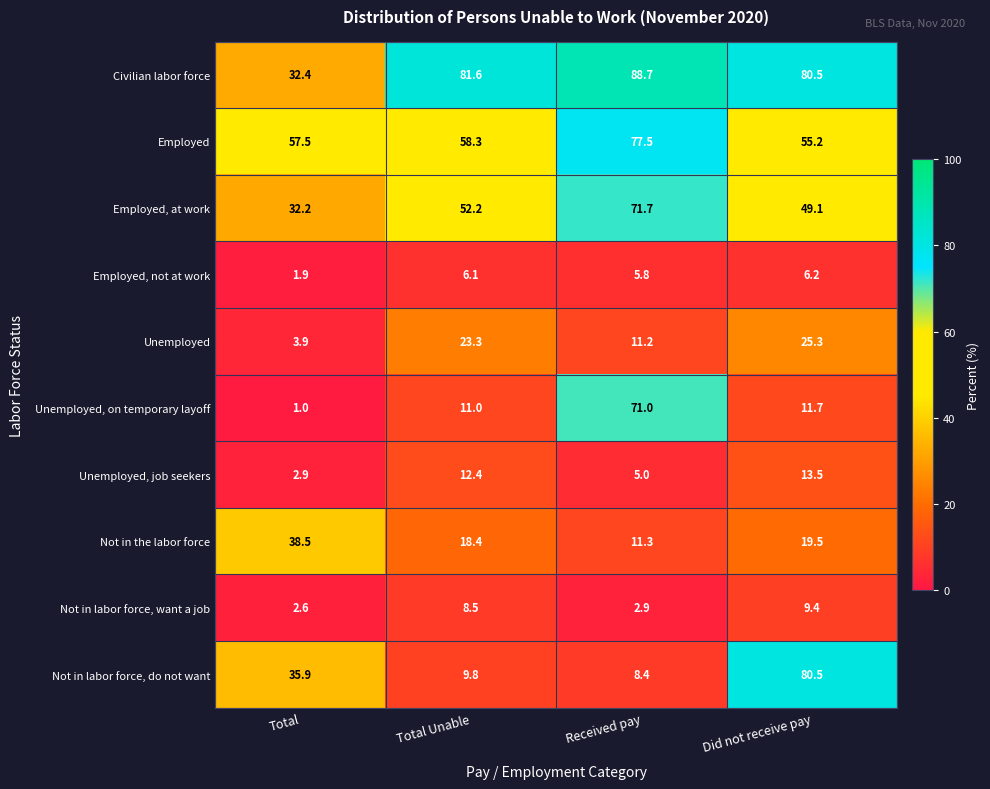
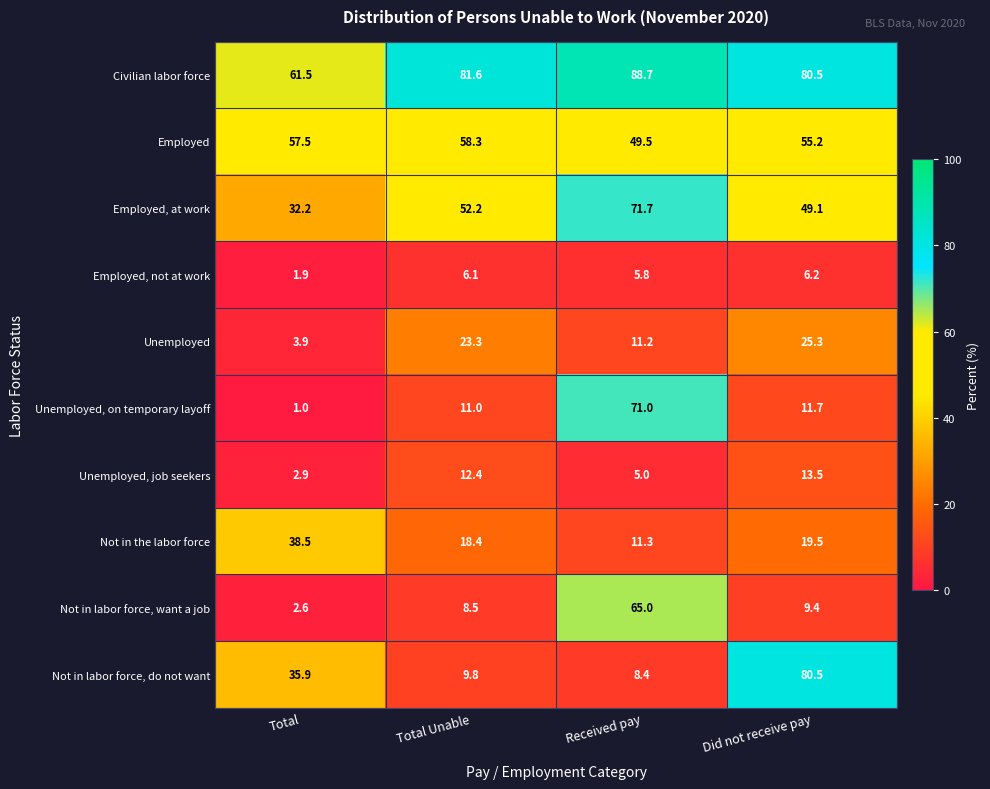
  {
    "Civilian labor force": {
-     "Total": 32.4,
+     "Total": 61.5,
      "Total Unable": 81.6,
      "Received pay": 88.7,
      "Did not receive pay": 80.5
    },
    "Employed": {
      "Total": 57.5,
      "Total Unable": 58.3,
-     "Received pay": 77.5,
+     "Received pay": 49.5,
      "Did not receive pay": 55.2
    },
    "Employed, at work": {
      "Total": 32.2,
      "Total Unable": 52.2,
      "Received pay": 71.7,
      "Did not receive pay": 49.1
    },
    "Employed, not at work": {
      "Total": 1.9,
      "Total Unable": 6.1,
      "Received pay": 5.8,
      "Did not receive pay": 6.2
    },
    "Unemployed": {
      "Total": 3.9,
      "Total Unable": 23.3,
      "Received pay": 11.2,
      "Did not receive pay": 25.3
    },
    "Unemployed, on temporary layoff": {
      "Total": 1.0,
      "Total Unable": 11.0,
      "Received pay": 71.0,
      "Did not receive pay": 11.7
    },
    "Unemployed, job seekers": {
      "Total": 2.9,
      "Total Unable": 12.4,
      "Received pay": 5.0,
      "Did not receive pay": 13.5
    },
    "Not in the labor force": {
      "Total": 38.5,
      "Total Unable": 18.4,
      "Received pay": 11.3,
      "Did not receive pay": 19.5
    },
    "Not in labor force, want a job": {
      "Total": 2.6,
      "Total Unable": 8.5,
-     "Received pay": 2.9,
+     "Received pay": 65.0,
      "Did not receive pay": 9.4
    },
    "Not in labor force, do not want": {
      "Total": 35.9,
      "Total Unable": 9.8,
      "Received pay": 8.4,
      "Did not receive pay": 80.5
    }
  }
